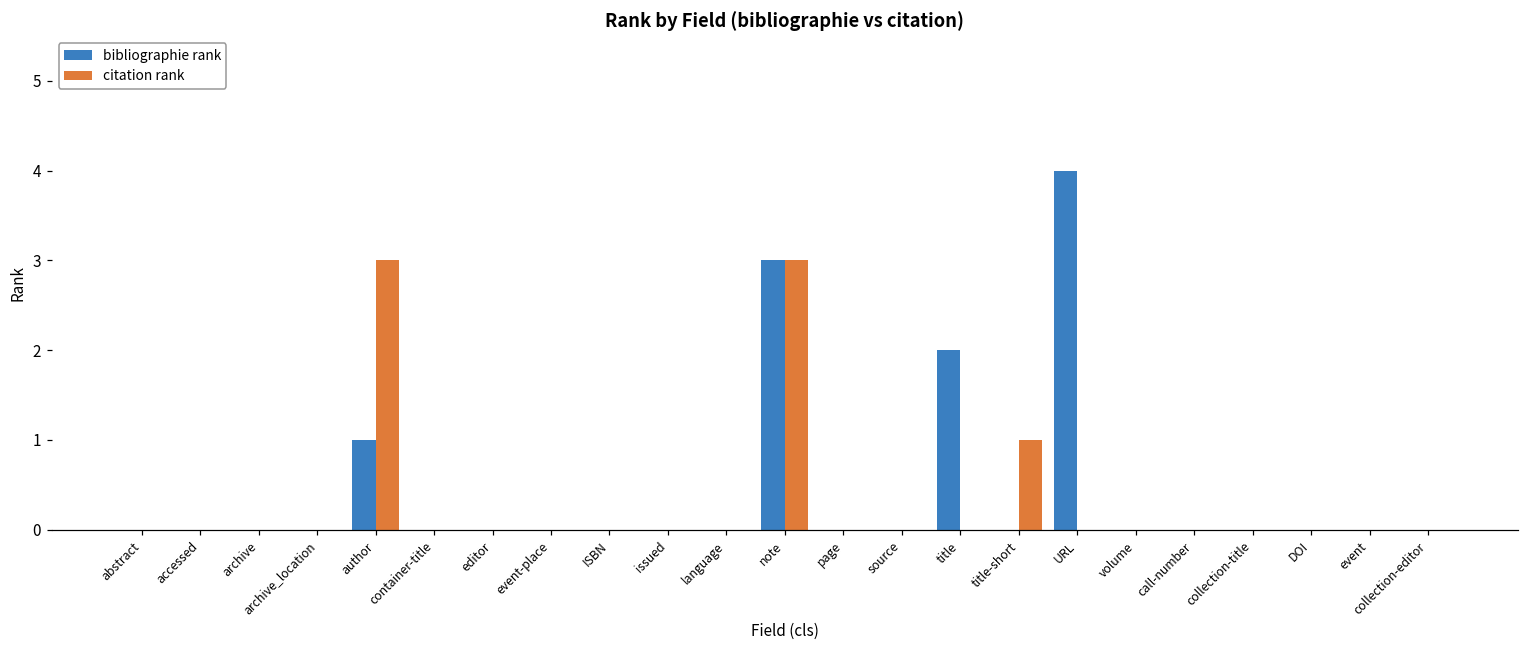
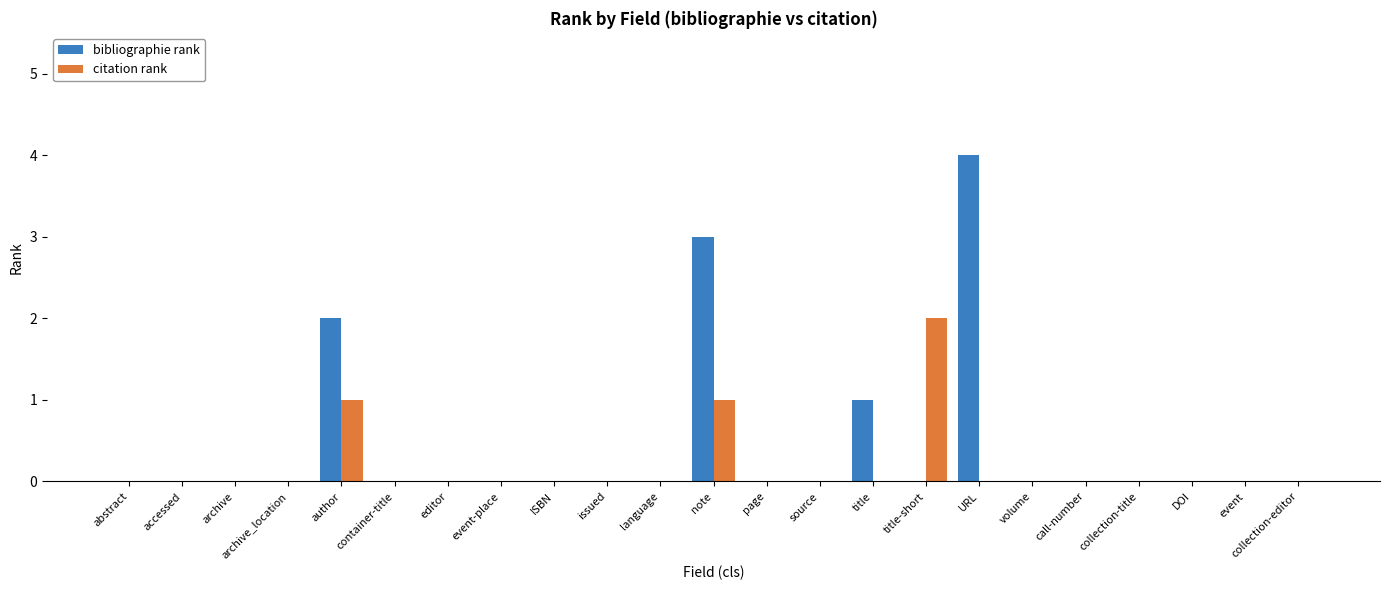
  {
    "bibliographie rank": {
      "abstract": 0,
      "accessed": 0,
      "archive": 0,
      "archive_location": 0,
-     "author": 1,
+     "author": 2,
      "container-title": 0,
      "editor": 0,
      "event-place": 0,
      "ISBN": 0,
      "issued": 0,
      "language": 0,
      "note": 3,
      "page": 0,
      "source": 0,
-     "title": 2,
+     "title": 1,
      "title-short": 0,
      "URL": 4,
      "volume": 0,
      "call-number": 0,
      "collection-title": 0,
      "DOI": 0,
      "event": 0,
      "collection-editor": 0
    },
    "citation rank": {
      "abstract": 0,
      "accessed": 0,
      "archive": 0,
      "archive_location": 0,
-     "author": 3,
+     "author": 1,
      "container-title": 0,
      "editor": 0,
      "event-place": 0,
      "ISBN": 0,
      "issued": 0,
      "language": 0,
-     "note": 3,
+     "note": 1,
      "page": 0,
      "source": 0,
      "title": 0,
-     "title-short": 1,
+     "title-short": 2,
      "URL": 0,
      "volume": 0,
      "call-number": 0,
      "collection-title": 0,
      "DOI": 0,
      "event": 0,
      "collection-editor": 0
    }
  }
